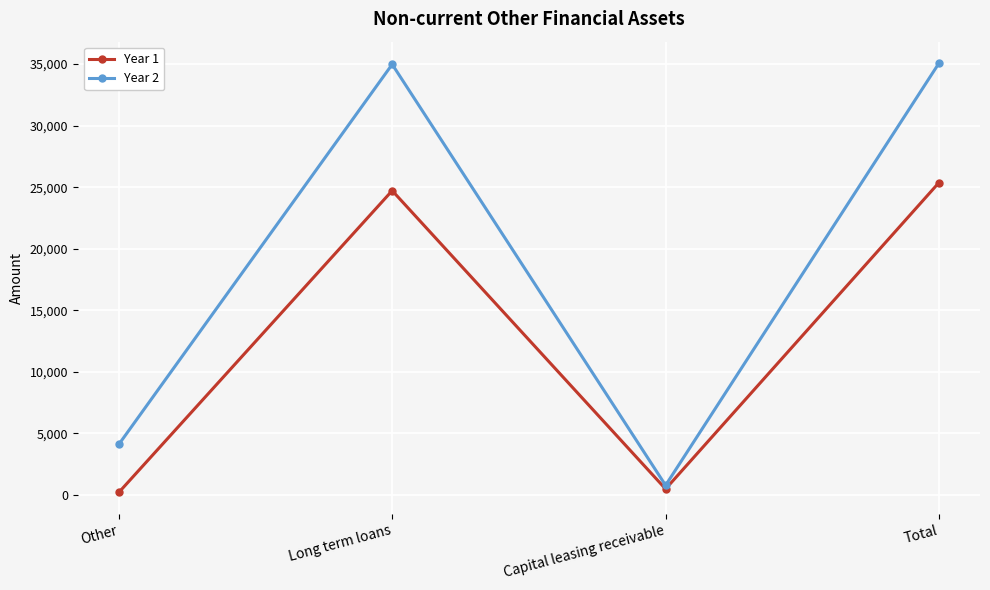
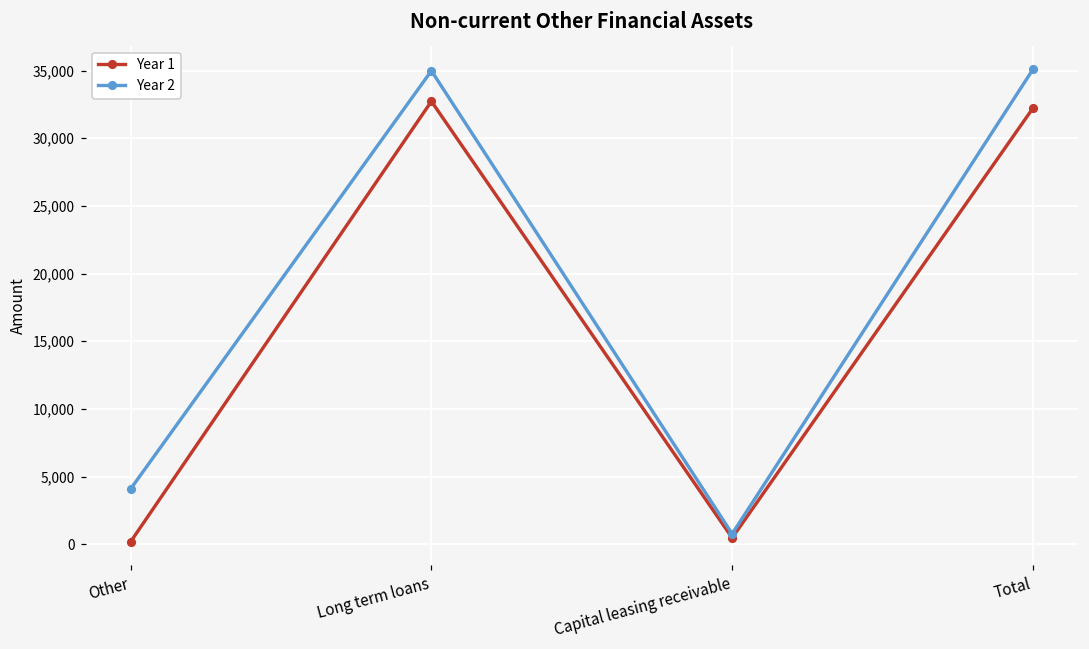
  {
    "Year 1": {
      "Other": "200",
-     "Long term loans": "24,700",
+     "Long term loans": "32,700",
      "Capital leasing receivable": "500",
-     "Total": "25,400"
+     "Total": "32,200"
    },
    "Year 2": {
      "Other": "4,100",
      "Long term loans": "35,000",
      "Capital leasing receivable": "800",
      "Total": "35,100"
    }
  }
